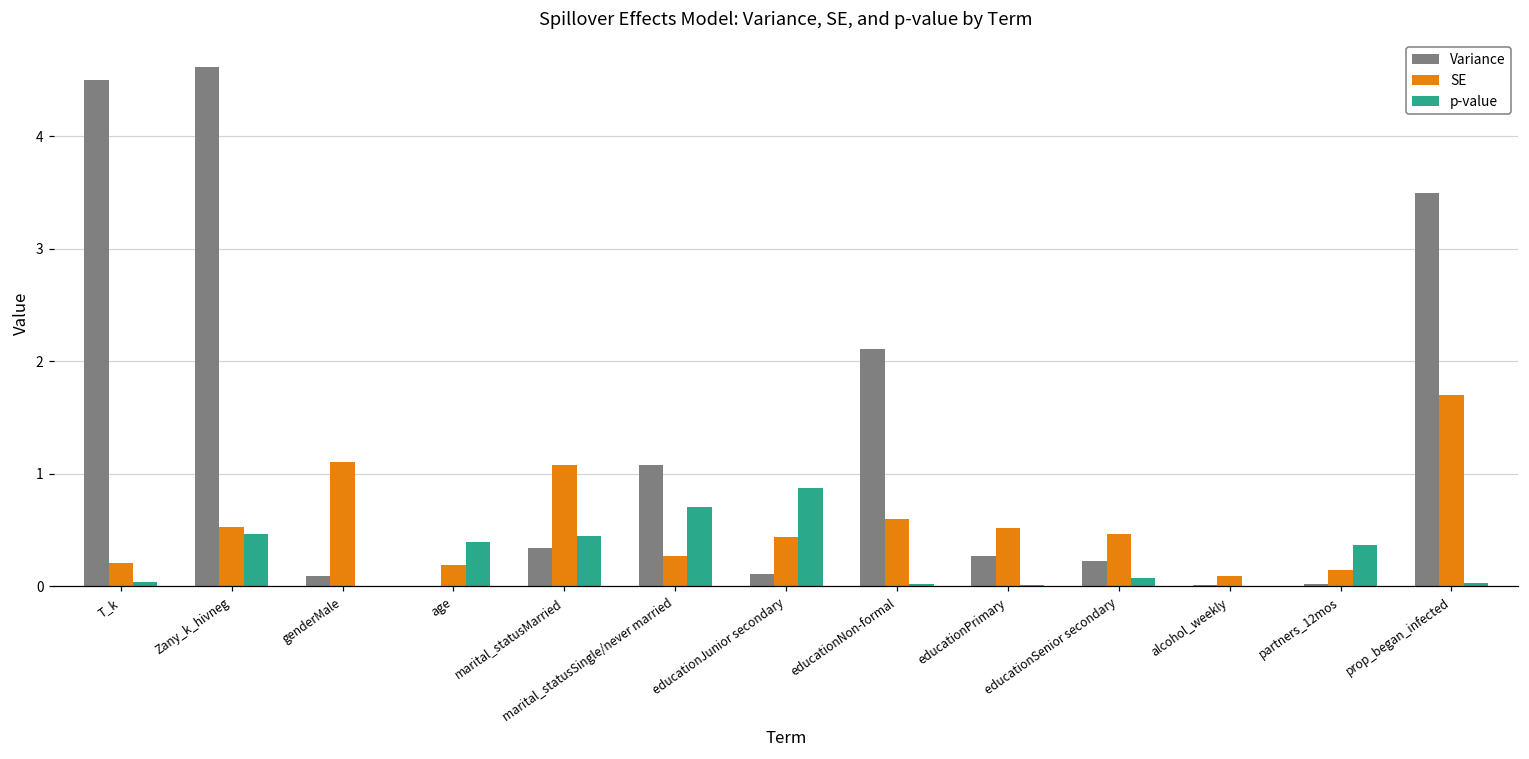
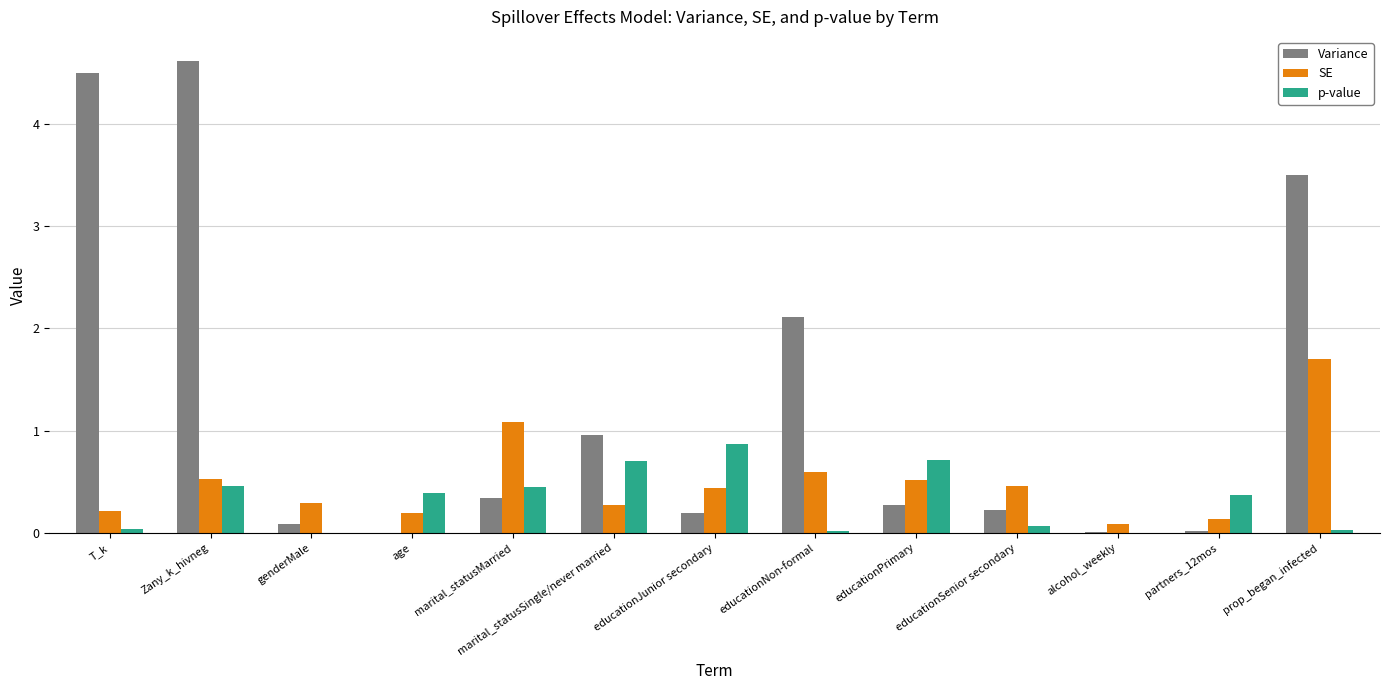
  {
    "Variance": {
      "T_k": 4.50,
      "Zany_k_hivneg": 4.62,
      "genderMale": 0.09,
      "age": 0.00,
      "marital_statusMarried": 0.34,
-     "marital_statusSingle/never married": 1.08,
-     "educationJunior secondary": 0.11,
+     "marital_statusSingle/never married": 0.96,
+     "educationJunior secondary": 0.19,
      "educationNon-formal": 2.11,
      "educationPrimary": 0.27,
      "educationSenior secondary": 0.22,
      "prop_began_infected": 3.50
    },
    "SE": {
      "T_k": 0.21,
      "Zany_k_hivneg": 0.53,
-     "genderMale": 1.10,
+     "genderMale": 0.29,
      "age": 0.19,
      "marital_statusMarried": 1.08,
      "marital_statusSingle/never married": 0.27,
      "educationJunior secondary": 0.44,
      "educationNon-formal": 0.60,
      "educationPrimary": 0.52,
      "educationSenior secondary": 0.46,
      "alcohol_weekly": 0.09,
      "partners_12mos": 0.14,
      "prop_began_infected": 1.70
    },
    "p-value": {
      "T_k": 0.04,
      "Zany_k_hivneg": 0.46,
      "genderMale": 0.00,
      "age": 0.39,
      "marital_statusMarried": 0.45,
      "marital_statusSingle/never married": 0.70,
      "educationJunior secondary": 0.87,
-     "educationPrimary": 0.01,
+     "educationPrimary": 0.71,
      "educationSenior secondary": 0.07,
      "alcohol_weekly": 0.00,
      "partners_12mos": 0.37,
      "prop_began_infected": 0.03
    }
  }
